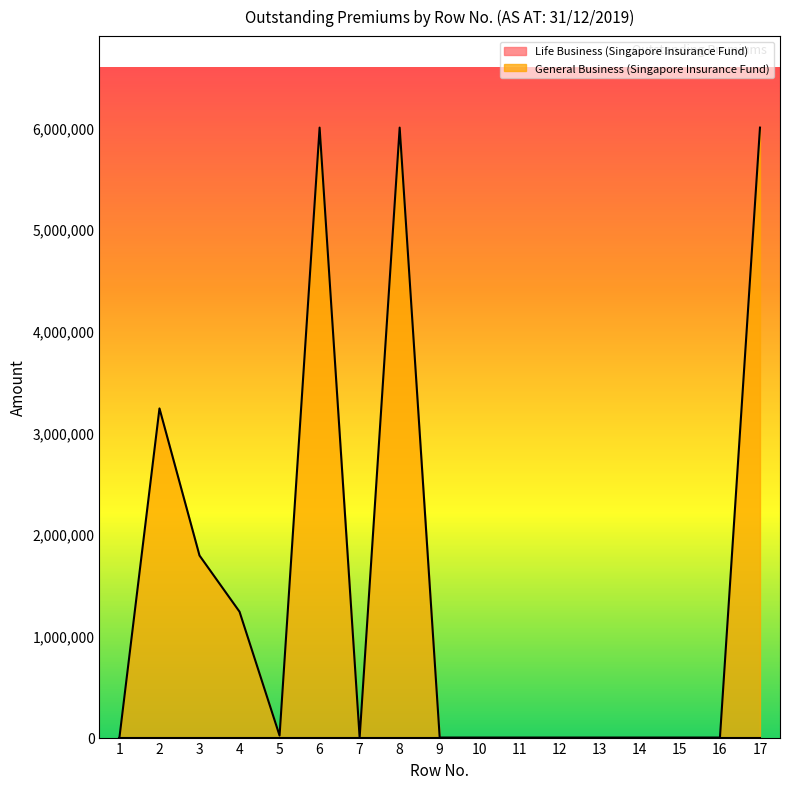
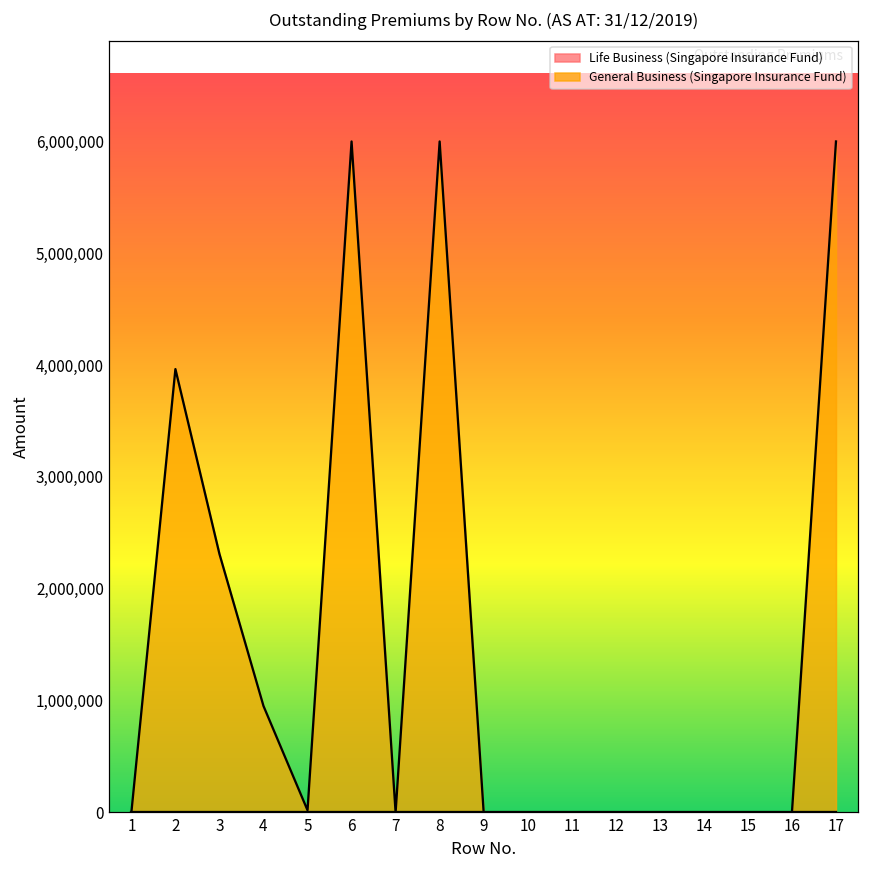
  {
    "Life Business (Singapore Insurance Fund)": {
      "2": "0",
      "3": "0",
      "4": "0",
      "6": "0",
      "8": "0",
      "17": "0"
    },
    "General Business (Singapore Insurance Fund)": {
-     "2": "3,240,000",
-     "3": "1,790,000",
-     "4": "1,240,000",
+     "2": "3,960,000",
+     "3": "2,310,000",
+     "4": "950,000",
      "6": "6,000,000",
      "8": "6,000,000",
      "17": "6,000,000"
    }
  }
